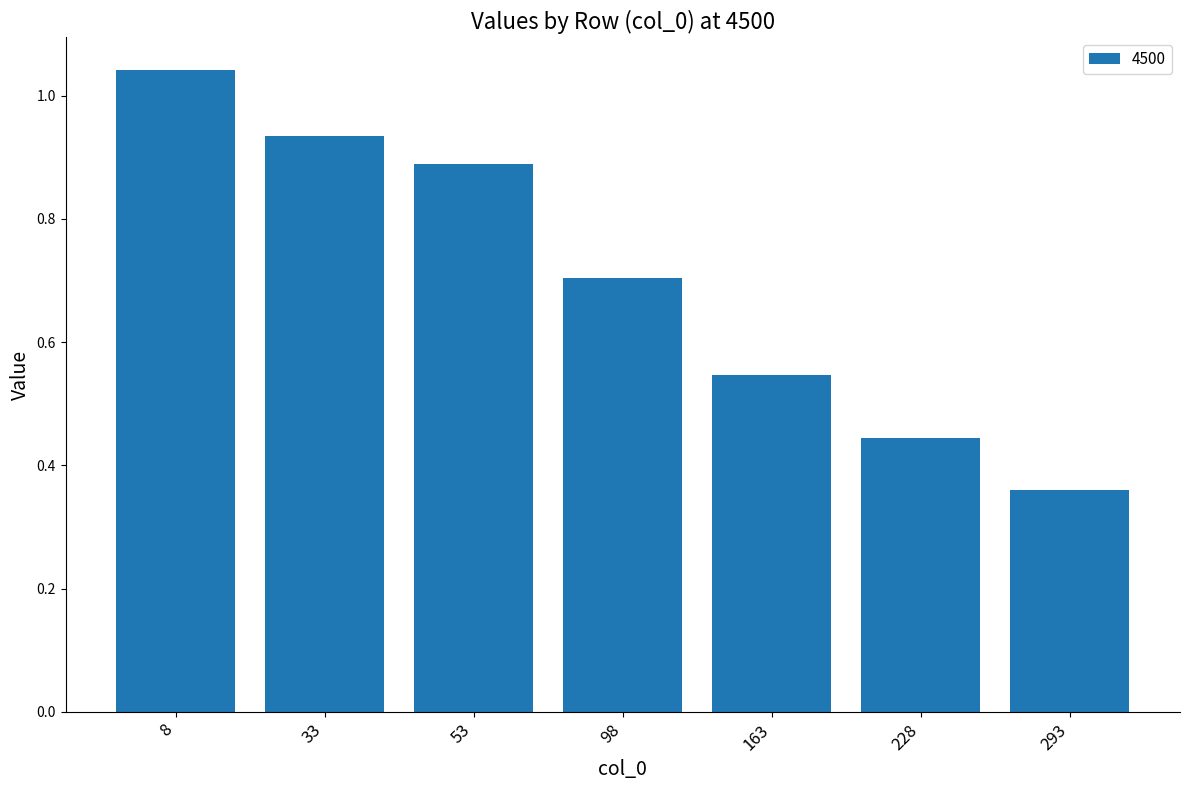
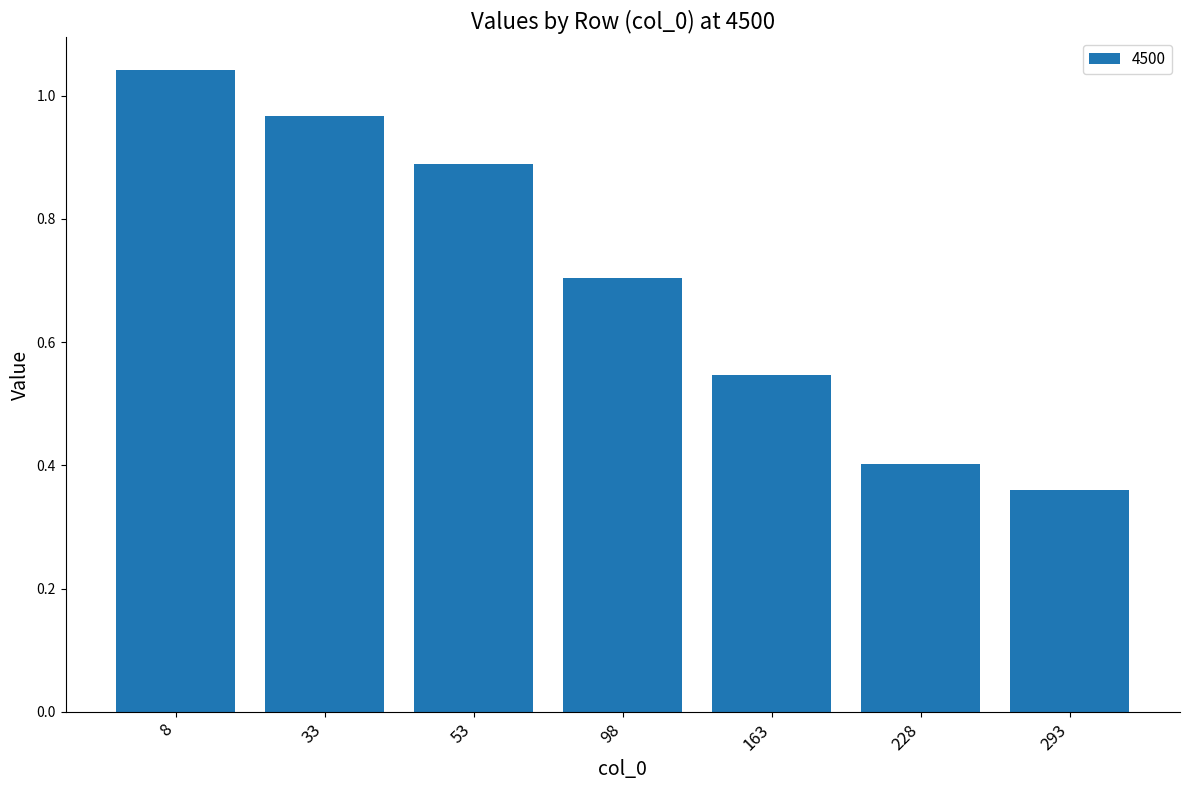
  {
    "8": 1.04,
-   "33": 0.93,
+   "33": 0.97,
    "53": 0.89,
    "98": 0.70,
    "163": 0.55,
-   "228": 0.44,
+   "228": 0.40,
    "293": 0.36
  }
